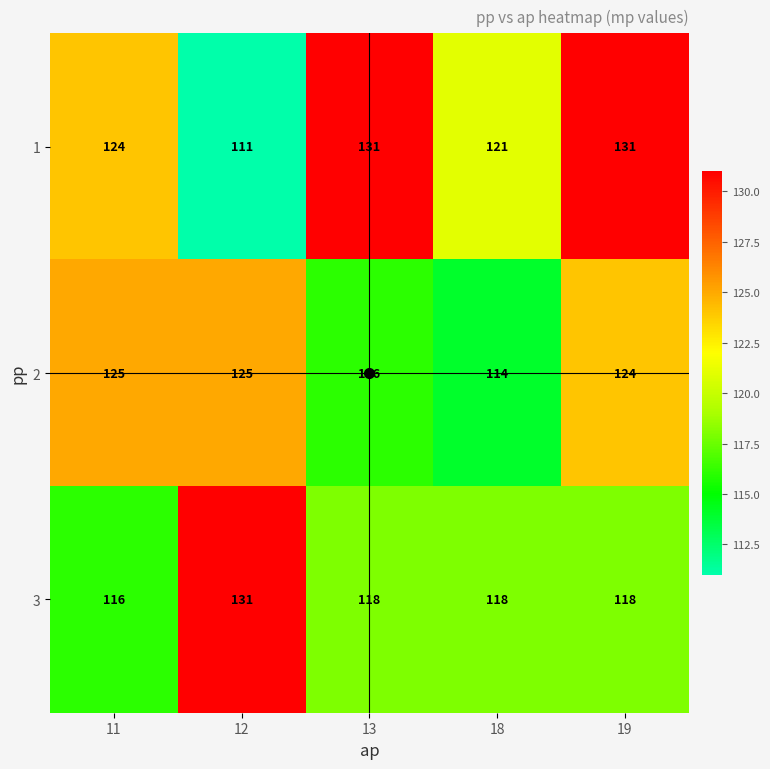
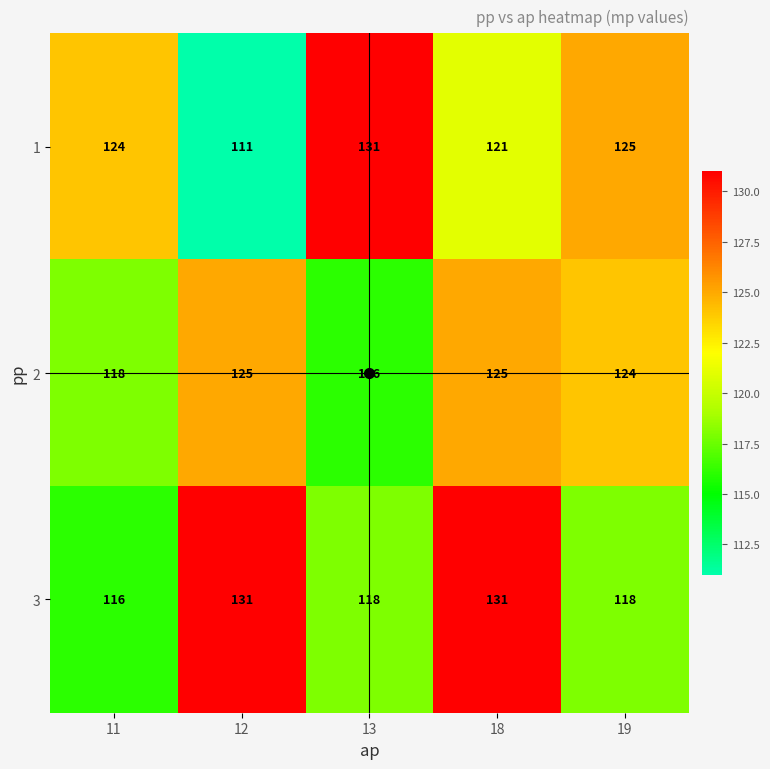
  {
    "1": {
      "11": 124,
      "12": 111,
      "13": 131,
      "18": 121,
-     "19": 131
+     "19": 125
    },
    "2": {
-     "11": 125,
+     "11": 118,
      "12": 125,
-     "18": 114,
+     "18": 125,
      "19": 124
    },
    "3": {
      "11": 116,
      "12": 131,
      "13": 118,
-     "18": 118,
+     "18": 131,
      "19": 118
    }
  }
